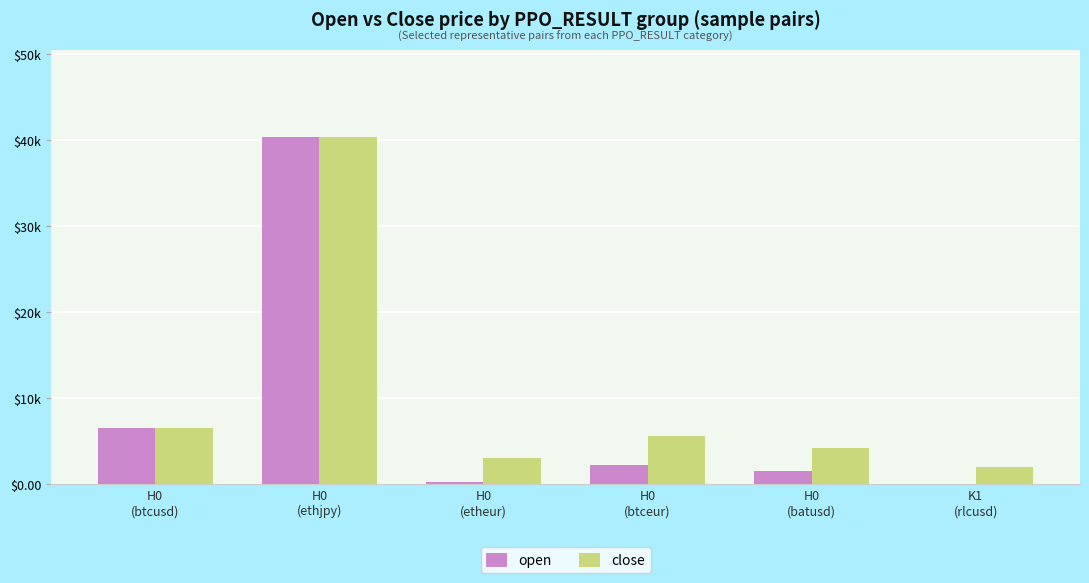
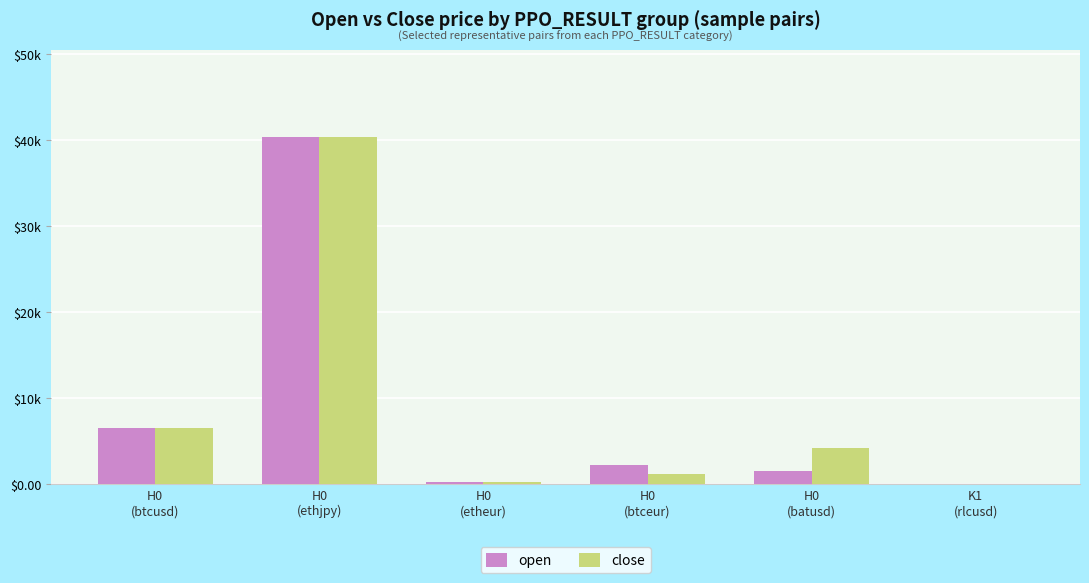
  {
    "open": {
      "H0 (btcusd)": "$7000",
      "H0 (ethjpy)": "$40000",
      "H0 (etheur)": "$0",
      "H0 (btceur)": "$2000",
      "H0 (batusd)": "$2000"
    },
    "close": {
      "H0 (btcusd)": "$7000",
      "H0 (ethjpy)": "$40000",
-     "H0 (etheur)": "$3000",
-     "H0 (btceur)": "$6000",
+     "H0 (etheur)": "$0",
+     "H0 (btceur)": "$1000",
      "H0 (batusd)": "$4000",
-     "K1 (rlcusd)": "$2000"
+     "K1 (rlcusd)": "$0"
    }
  }
